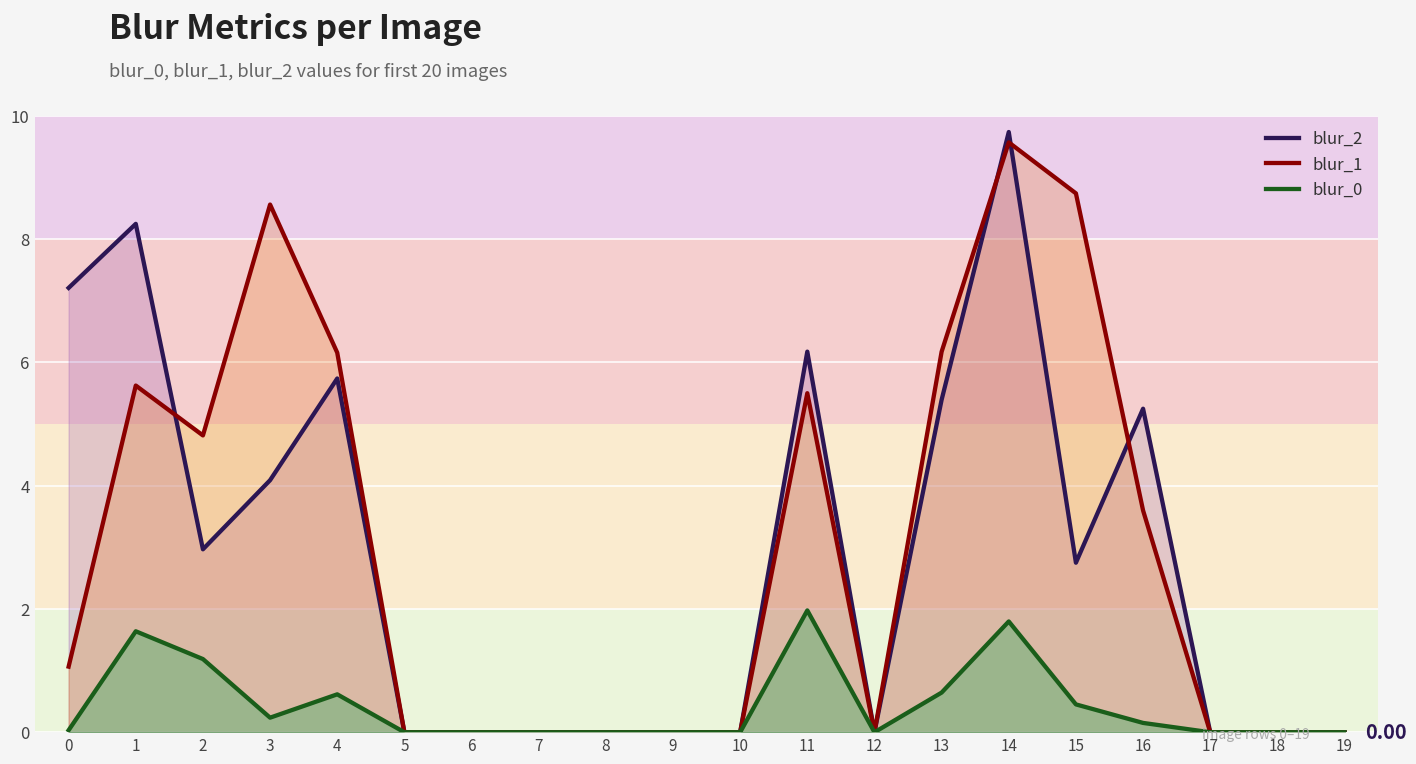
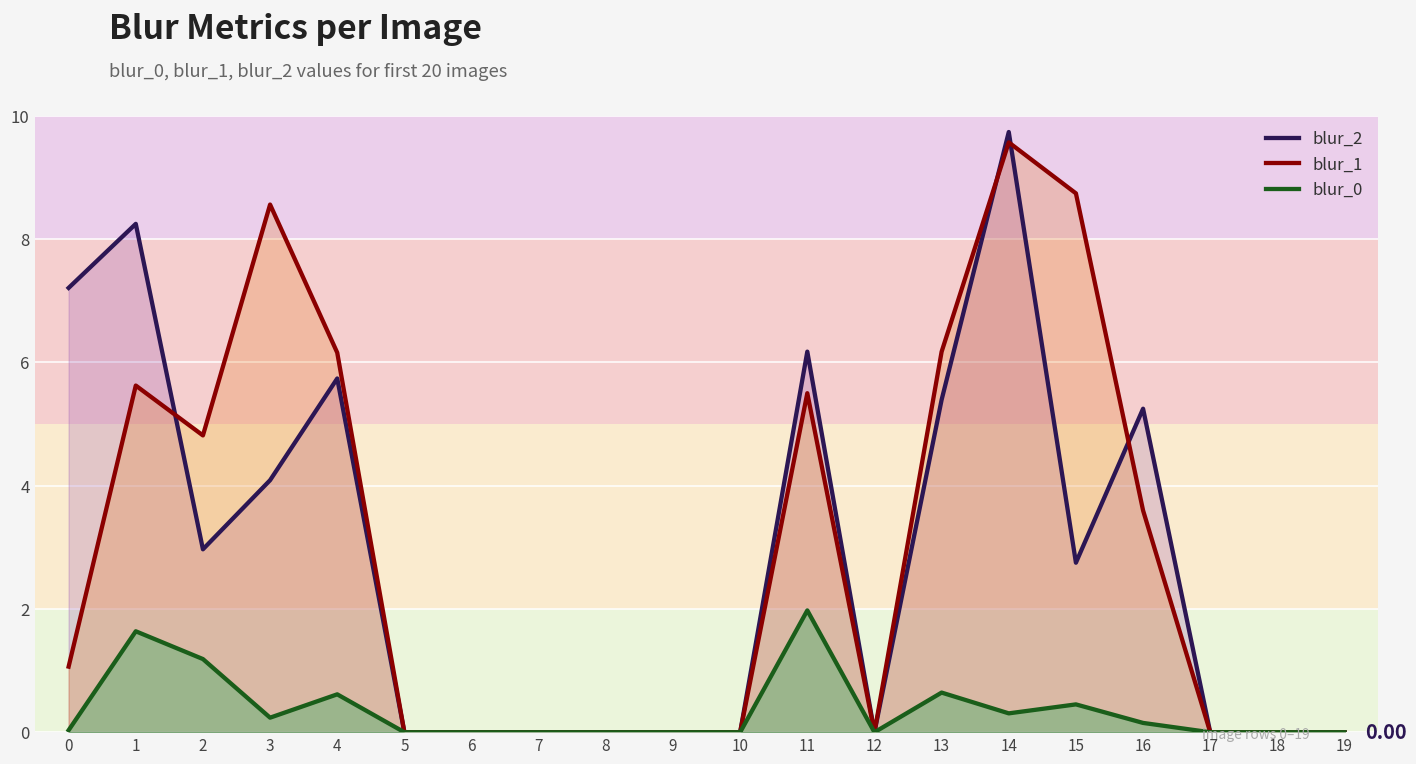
  {
    "blur_2": {
      "0": 7.2,
      "1": 8.2,
      "2": 3.0,
      "3": 4.1,
      "4": 5.7,
      "11": 6.2,
      "13": 5.4,
      "14": 9.7,
      "15": 2.7,
      "16": 5.2
    },
    "blur_1": {
      "0": 1.1,
      "1": 5.6,
      "2": 4.8,
      "3": 8.6,
      "4": 6.2,
      "11": 5.5,
      "13": 6.2,
      "14": 9.6,
      "15": 8.7,
      "16": 3.6
    },
    "blur_0": {
      "0": 0.0,
      "1": 1.6,
      "2": 1.2,
      "3": 0.2,
      "4": 0.6,
      "11": 2.0,
      "13": 0.6,
-     "14": 1.8,
+     "14": 0.3,
      "15": 0.5,
      "16": 0.2
    }
  }
